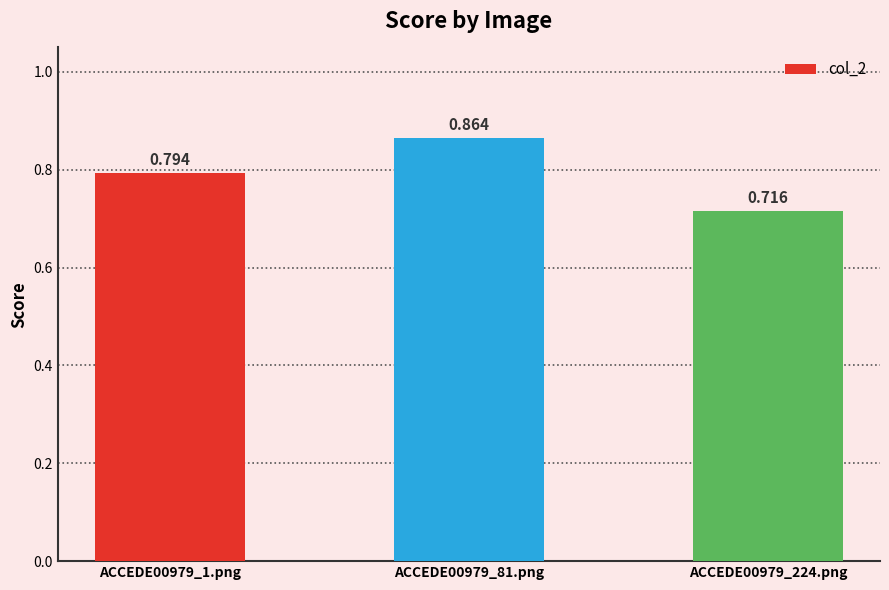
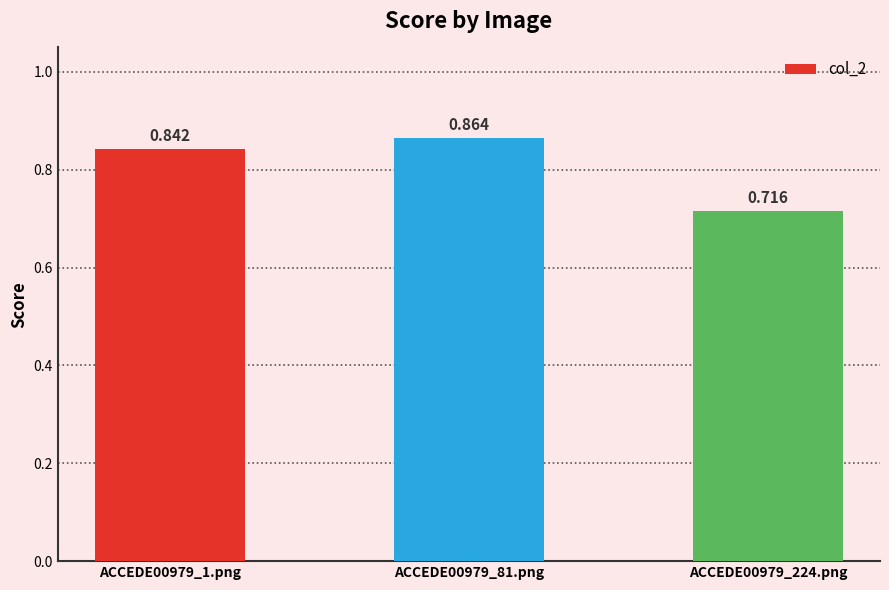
  {
-   "ACCEDE00979_1.png": 0.794,
+   "ACCEDE00979_1.png": 0.842,
    "ACCEDE00979_81.png": 0.864,
    "ACCEDE00979_224.png": 0.716
  }
